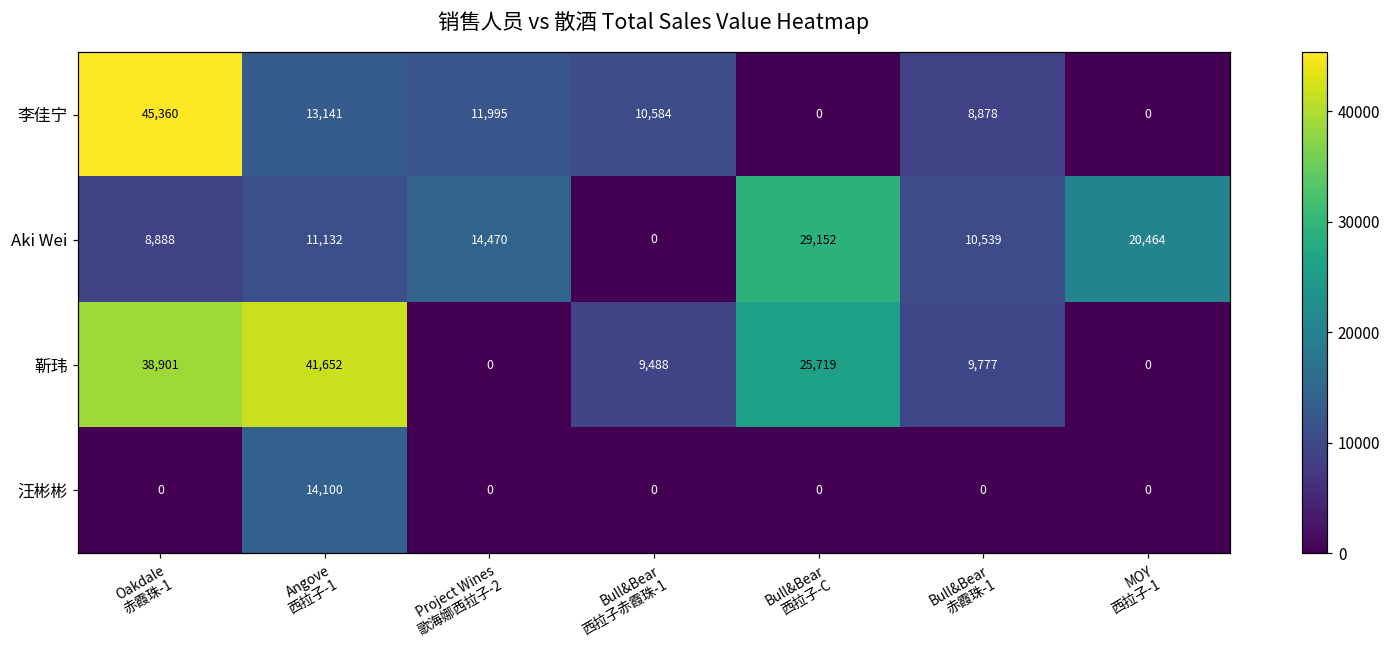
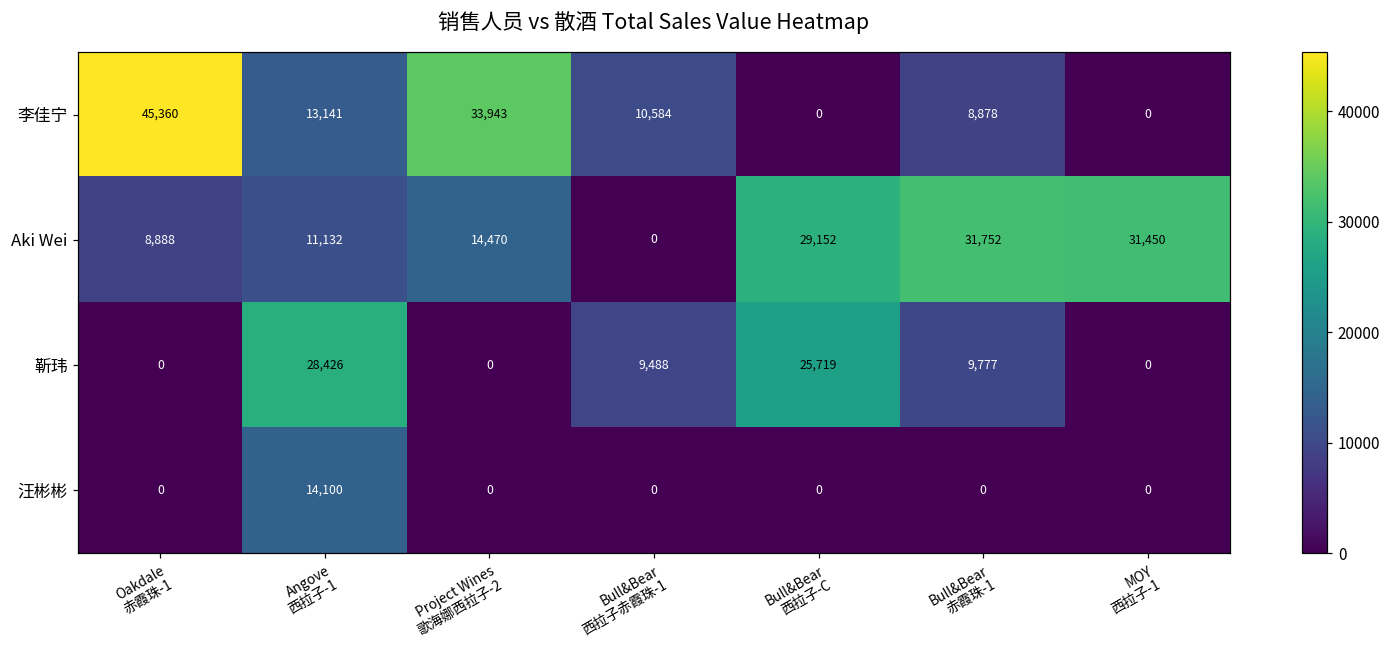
  {
    "李佳宁": {
      "Oakdale 赤霞珠-1": "45,360",
      "Angove 西拉子-1": "13,141",
-     "Project Wines 歌海娜西拉子-2": "11,995",
+     "Project Wines 歌海娜西拉子-2": "33,943",
      "Bull&Bear 西拉子赤霞珠-1": "10,584",
      "Bull&Bear 西拉子-C": "0",
      "Bull&Bear 赤霞珠-1": "8,878",
      "MOY 西拉子-1": "0"
    },
    "Aki Wei": {
      "Oakdale 赤霞珠-1": "8,888",
      "Angove 西拉子-1": "11,132",
      "Project Wines 歌海娜西拉子-2": "14,470",
      "Bull&Bear 西拉子赤霞珠-1": "0",
      "Bull&Bear 西拉子-C": "29,152",
-     "Bull&Bear 赤霞珠-1": "10,539",
-     "MOY 西拉子-1": "20,464"
+     "Bull&Bear 赤霞珠-1": "31,752",
+     "MOY 西拉子-1": "31,450"
    },
    "靳玮": {
-     "Oakdale 赤霞珠-1": "38,901",
-     "Angove 西拉子-1": "41,652",
+     "Oakdale 赤霞珠-1": "0",
+     "Angove 西拉子-1": "28,426",
      "Project Wines 歌海娜西拉子-2": "0",
      "Bull&Bear 西拉子赤霞珠-1": "9,488",
      "Bull&Bear 西拉子-C": "25,719",
      "Bull&Bear 赤霞珠-1": "9,777",
      "MOY 西拉子-1": "0"
    },
    "汪彬彬": {
      "Oakdale 赤霞珠-1": "0",
      "Angove 西拉子-1": "14,100",
      "Project Wines 歌海娜西拉子-2": "0",
      "Bull&Bear 西拉子赤霞珠-1": "0",
      "Bull&Bear 西拉子-C": "0",
      "Bull&Bear 赤霞珠-1": "0",
      "MOY 西拉子-1": "0"
    }
  }
